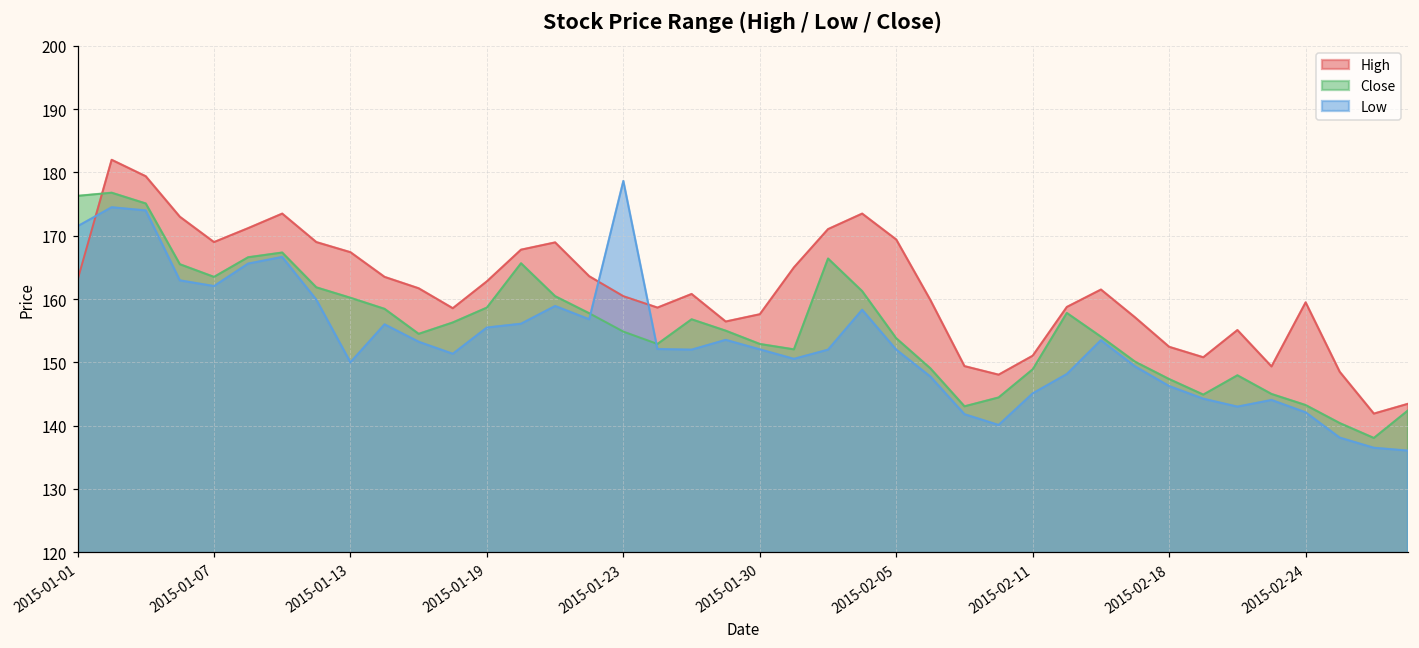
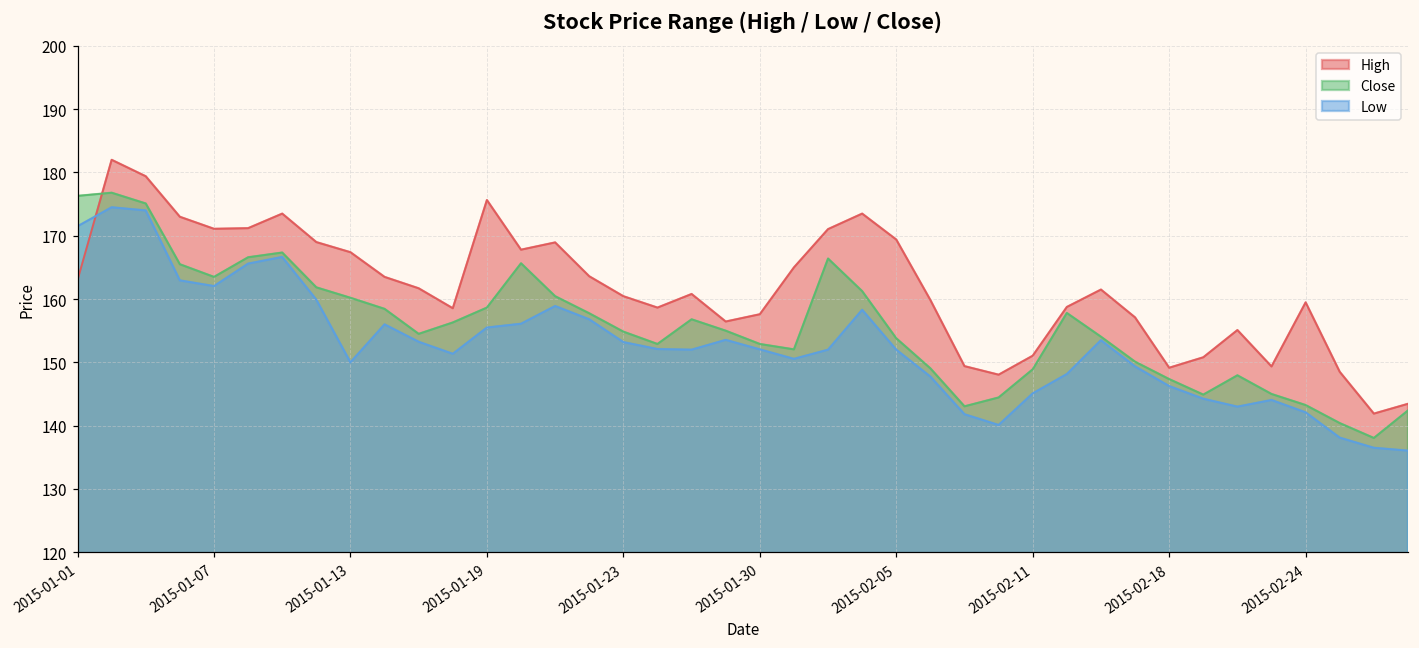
  {
    "High": {
      "2015-01-01": 163,
-     "2015-01-07": 169,
+     "2015-01-07": 171,
      "2015-01-13": 167,
-     "2015-01-19": 163,
+     "2015-01-19": 176,
      "2015-01-23": 160,
      "2015-01-30": 158,
      "2015-02-05": 169,
      "2015-02-11": 151,
-     "2015-02-18": 152,
+     "2015-02-18": 149,
      "2015-02-24": 159
    },
    "Close": {
      "2015-01-01": 176,
      "2015-01-07": 164,
      "2015-01-13": 160,
      "2015-01-19": 159,
      "2015-01-23": 155,
      "2015-01-30": 153,
      "2015-02-05": 154,
      "2015-02-11": 149,
      "2015-02-18": 147,
      "2015-02-24": 143
    },
    "Low": {
      "2015-01-01": 172,
      "2015-01-07": 162,
      "2015-01-13": 150,
      "2015-01-19": 156,
-     "2015-01-23": 179,
+     "2015-01-23": 153,
      "2015-01-30": 152,
      "2015-02-05": 152,
      "2015-02-11": 145,
      "2015-02-18": 146,
      "2015-02-24": 142
    }
  }
